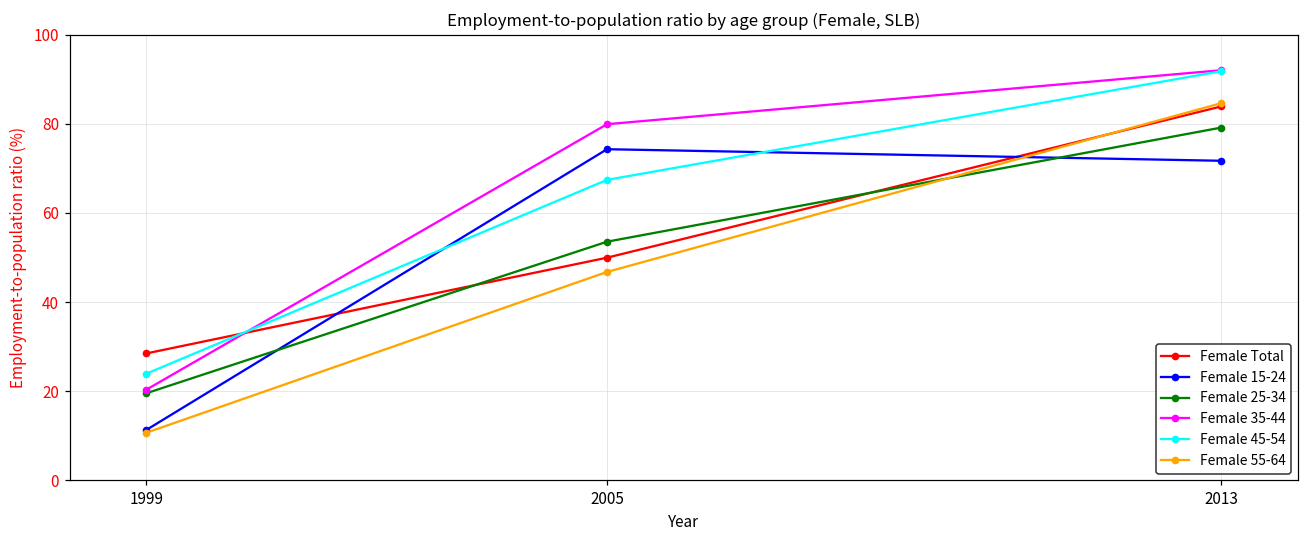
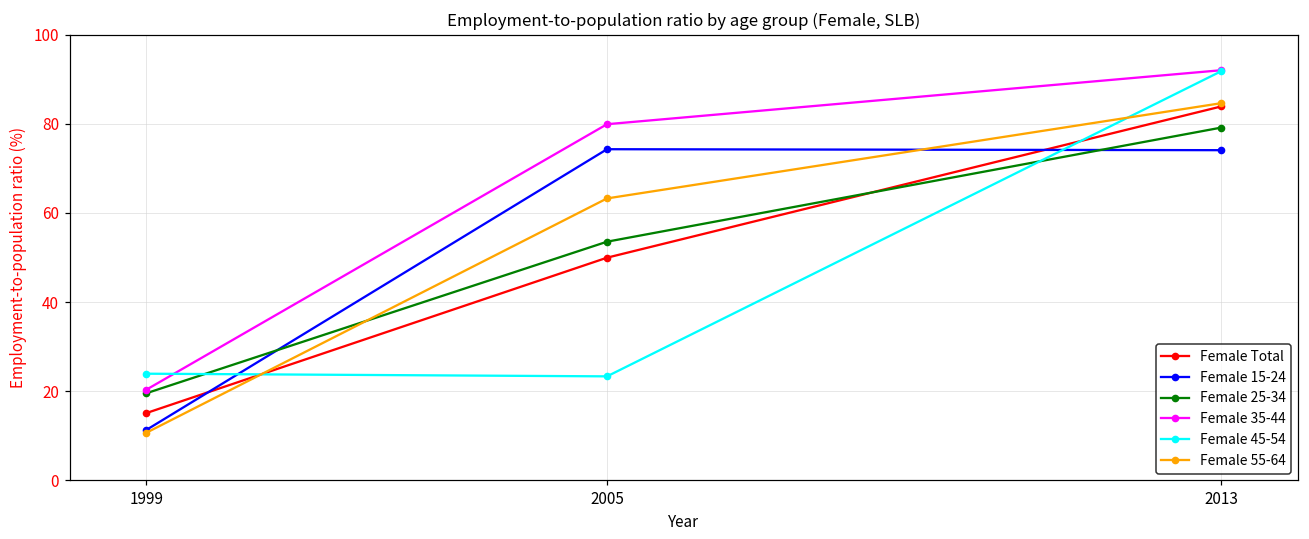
  {
    "Female Total": {
-     "1999": 28,
+     "1999": 15,
      "2005": 50,
      "2013": 84
    },
    "Female 15-24": {
      "1999": 11,
      "2005": 74,
-     "2013": 72
+     "2013": 74
    },
    "Female 25-34": {
      "1999": 20,
      "2005": 54,
      "2013": 79
    },
    "Female 35-44": {
      "1999": 20,
      "2005": 80
    },
    "Female 45-54": {
      "1999": 24,
-     "2005": 67
+     "2005": 23
    },
    "Female 55-64": {
      "1999": 11,
-     "2005": 47,
+     "2005": 63,
      "2013": 85
    }
  }
